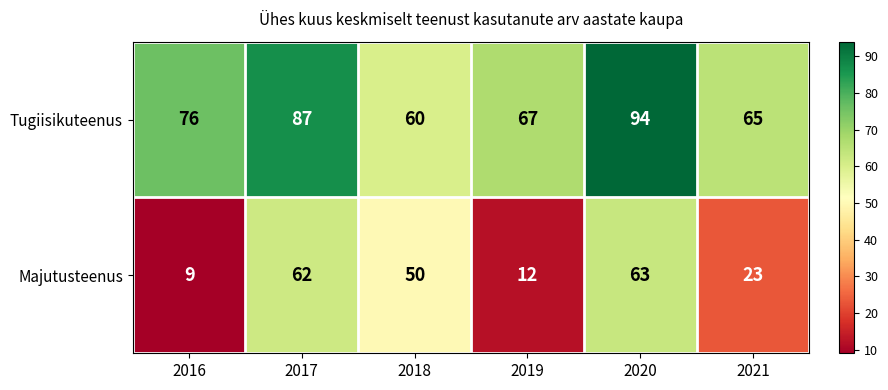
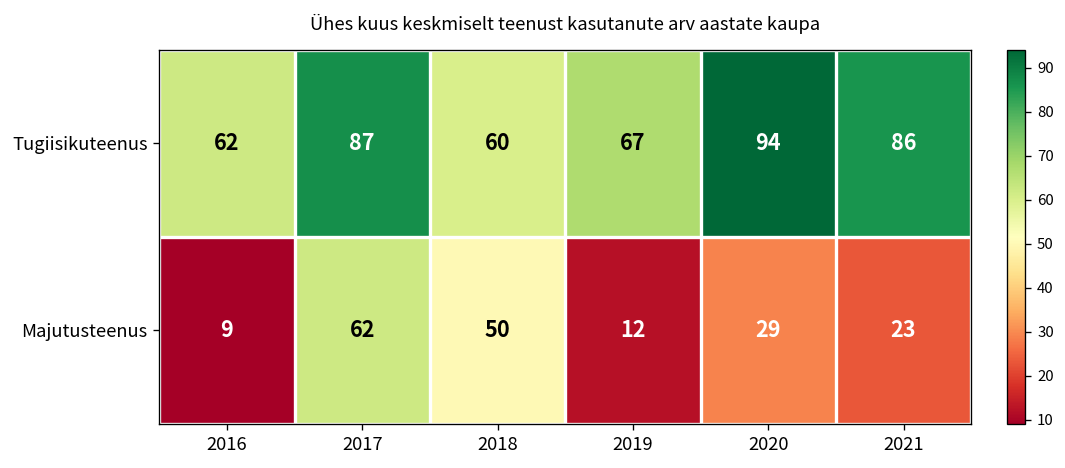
  {
    "Tugiisikuteenus": {
-     "2016": 76,
+     "2016": 62,
      "2017": 87,
      "2018": 60,
      "2019": 67,
      "2020": 94,
-     "2021": 65
+     "2021": 86
    },
    "Majutusteenus": {
      "2016": 9,
      "2017": 62,
      "2018": 50,
      "2019": 12,
-     "2020": 63,
+     "2020": 29,
      "2021": 23
    }
  }
